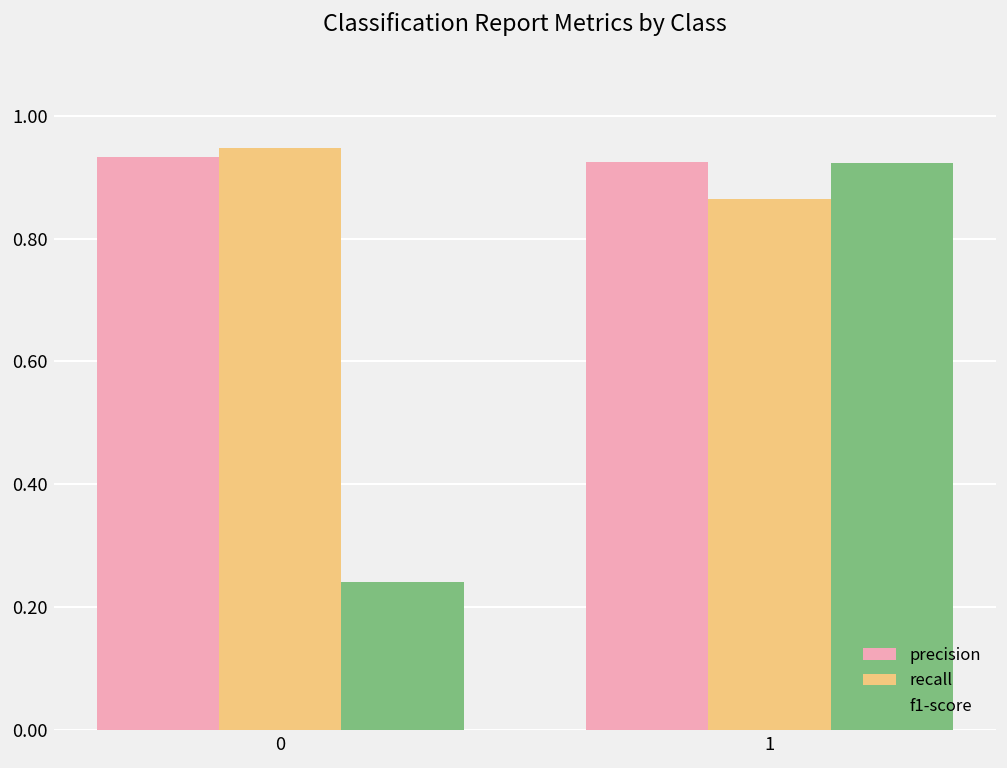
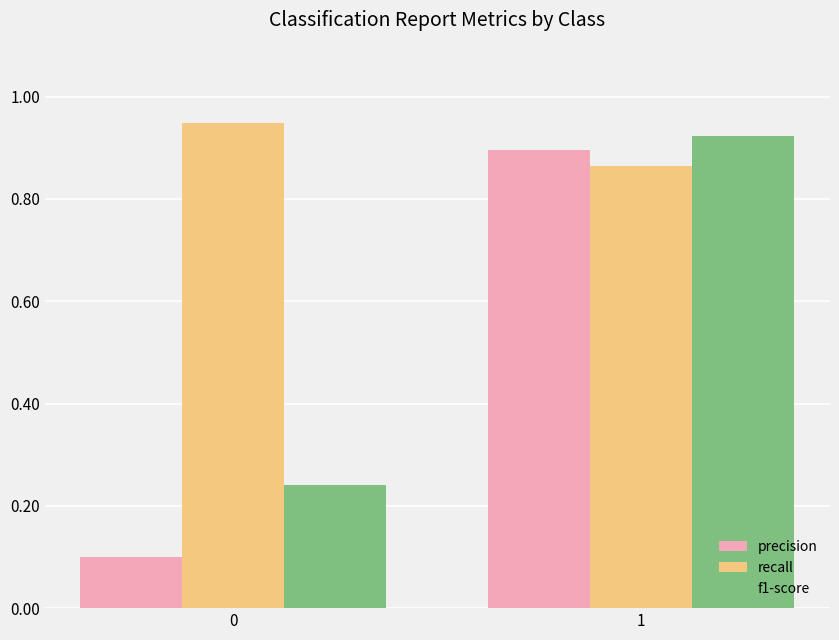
  {
    "precision": {
-     "0": 0.93,
-     "1": 0.92
+     "0": 0.10,
+     "1": 0.89
    },
    "recall": {
      "0": 0.95,
      "1": 0.87
    },
    "f1-score": {
      "0": 0.24,
      "1": 0.92
    }
  }
